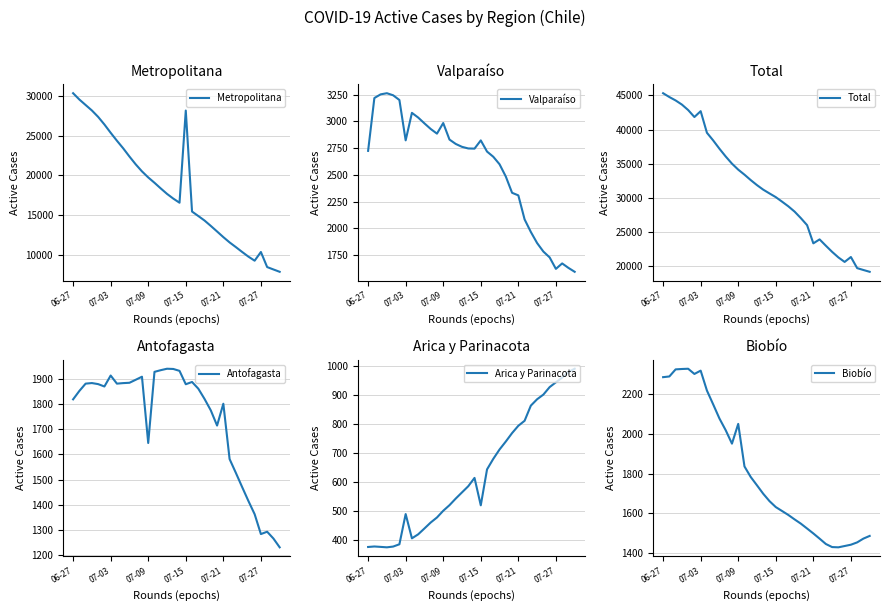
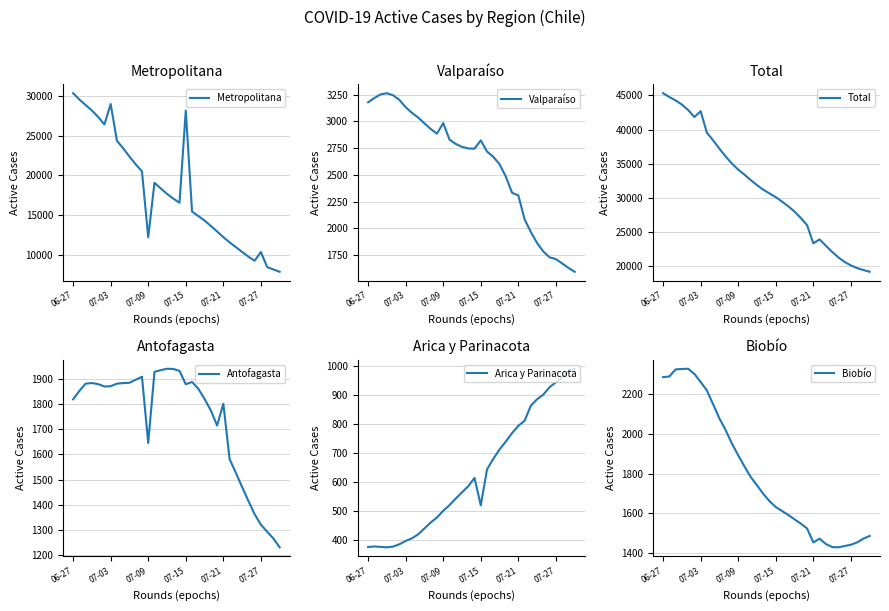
  {
    "Metropolitana": {
      "06-27": 30000,
-     "07-03": 25000,
-     "07-09": 20000,
+     "07-03": 29000,
+     "07-09": 12000,
      "07-15": 28000,
      "07-21": 12000,
      "07-27": 10000
    },
    "Valparaíso": {
-     "06-27": 2720,
-     "07-03": 2820,
+     "06-27": 3180,
+     "07-03": 3130,
      "07-09": 2980,
      "07-15": 2820,
      "07-21": 2310,
-     "07-27": 1620
+     "07-27": 1710
    },
    "Total": {
      "06-27": 45000,
      "07-03": 43000,
      "07-09": 34000,
      "07-15": 30000,
      "07-21": 23000,
-     "07-27": 21000
+     "07-27": 20000
    },
    "Antofagasta": {
      "06-27": 1820,
-     "07-03": 1910,
+     "07-03": 1870,
      "07-09": 1650,
      "07-15": 1880,
      "07-21": 1800,
-     "07-27": 1280
+     "07-27": 1320
    },
    "Arica y Parinacota": {
      "06-27": 380,
-     "07-03": 490,
+     "07-03": 400,
      "07-09": 500,
      "07-15": 520,
      "07-21": 790
    },
    "Biobío": {
      "06-27": 2290,
-     "07-03": 2320,
-     "07-09": 2050,
+     "07-03": 2260,
+     "07-09": 1890,
      "07-15": 1630,
-     "07-21": 1500,
+     "07-21": 1450,
      "07-27": 1440
    }
  }
